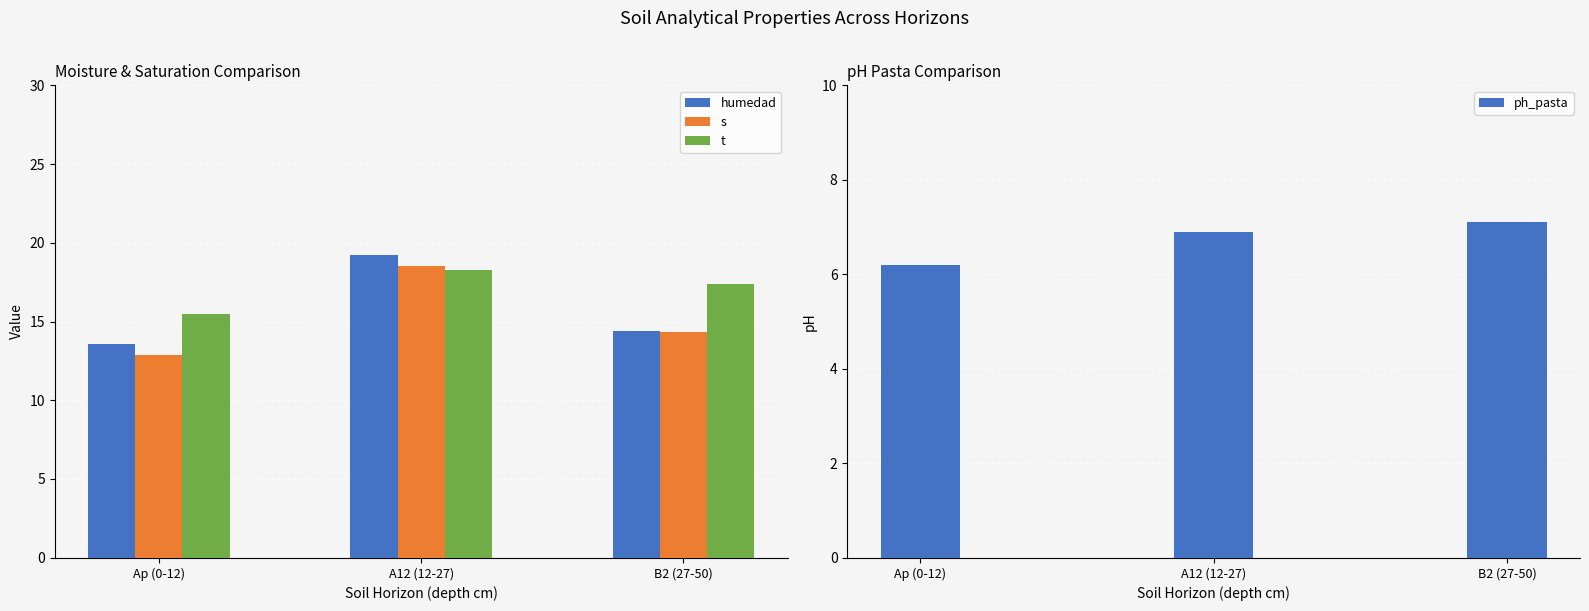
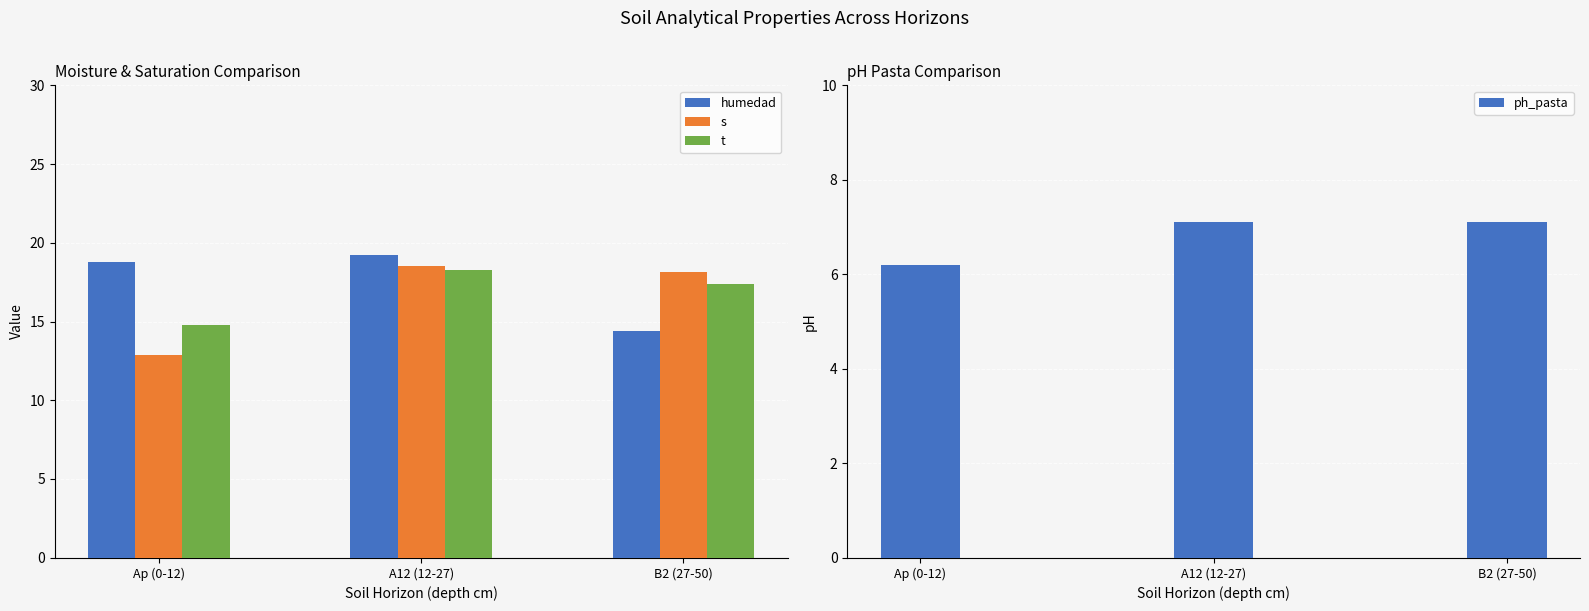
  {
    "Moisture & Saturation Comparison": {
      "humedad": {
-       "Ap (0-12)": 13.6,
+       "Ap (0-12)": 18.8,
        "A12 (12-27)": 19.2,
        "B2 (27-50)": 14.4
      },
      "s": {
        "Ap (0-12)": 12.9,
        "A12 (12-27)": 18.6,
-       "B2 (27-50)": 14.3
+       "B2 (27-50)": 18.1
      },
      "t": {
-       "Ap (0-12)": 15.5,
+       "Ap (0-12)": 14.8,
        "A12 (12-27)": 18.3,
        "B2 (27-50)": 17.4
      }
    },
    "pH Pasta Comparison": {
      "Ap (0-12)": 6.2,
-     "A12 (12-27)": 6.9,
+     "A12 (12-27)": 7.1,
      "B2 (27-50)": 7.1
    }
  }
